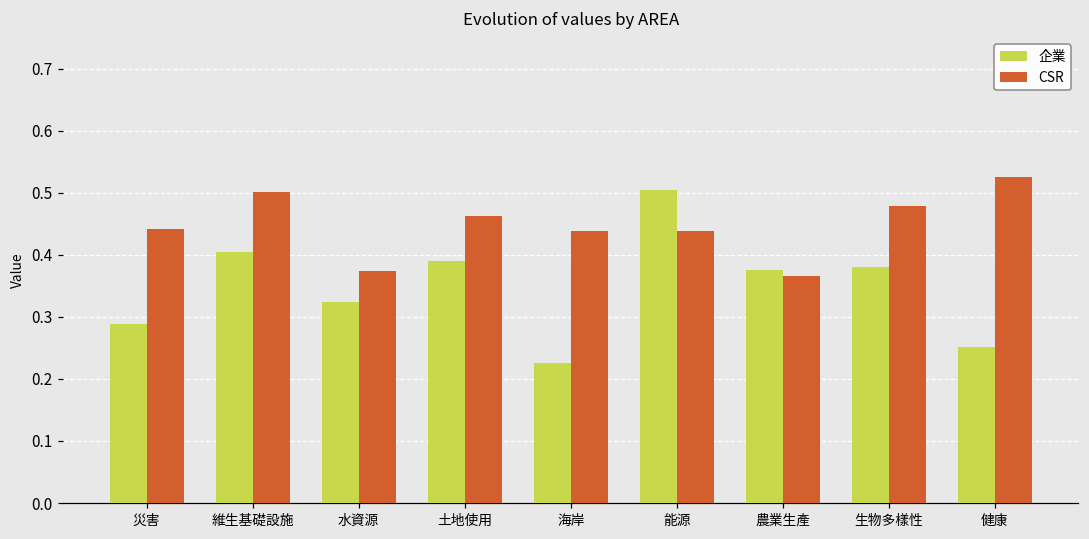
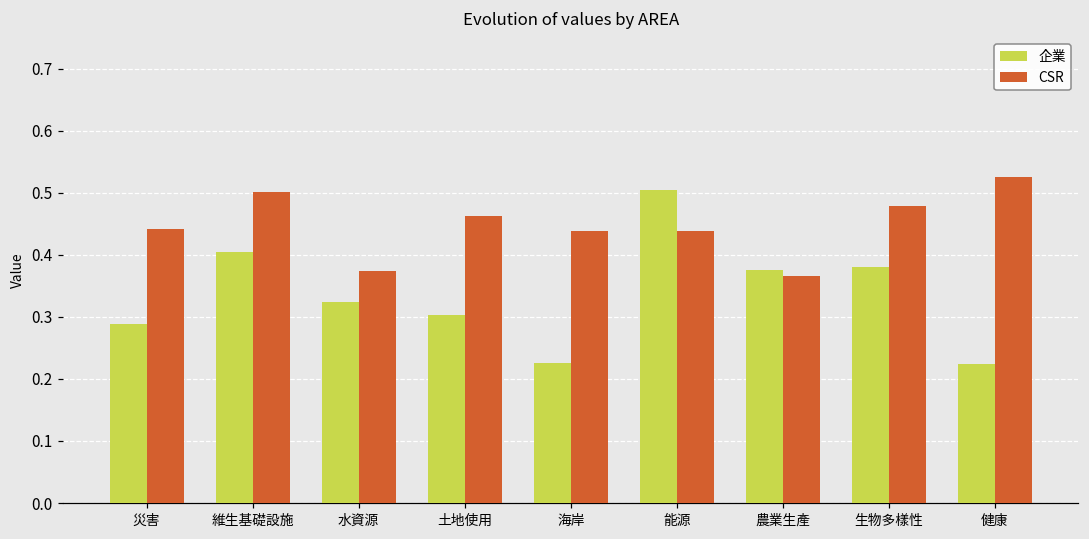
  {
    "企業": {
      "災害": 0.29,
      "維生基礎設施": 0.40,
      "水資源": 0.32,
-     "土地使用": 0.39,
+     "土地使用": 0.30,
      "海岸": 0.22,
      "能源": 0.50,
      "農業生產": 0.38,
      "生物多樣性": 0.38,
-     "健康": 0.25
+     "健康": 0.22
    },
    "CSR": {
      "災害": 0.44,
      "維生基礎設施": 0.50,
      "水資源": 0.37,
      "土地使用": 0.46,
      "海岸": 0.44,
      "能源": 0.44,
      "農業生產": 0.37,
      "生物多樣性": 0.48,
      "健康": 0.53
    }
  }
